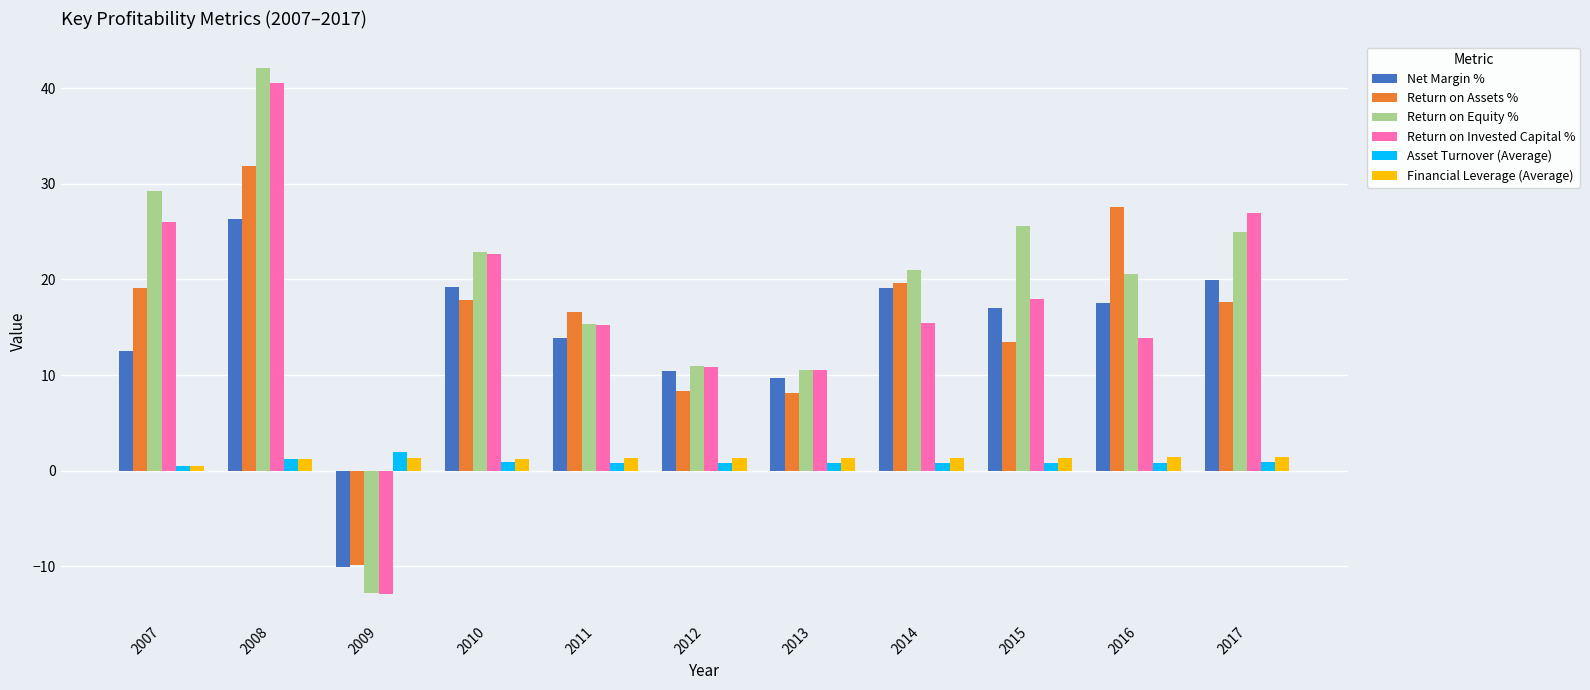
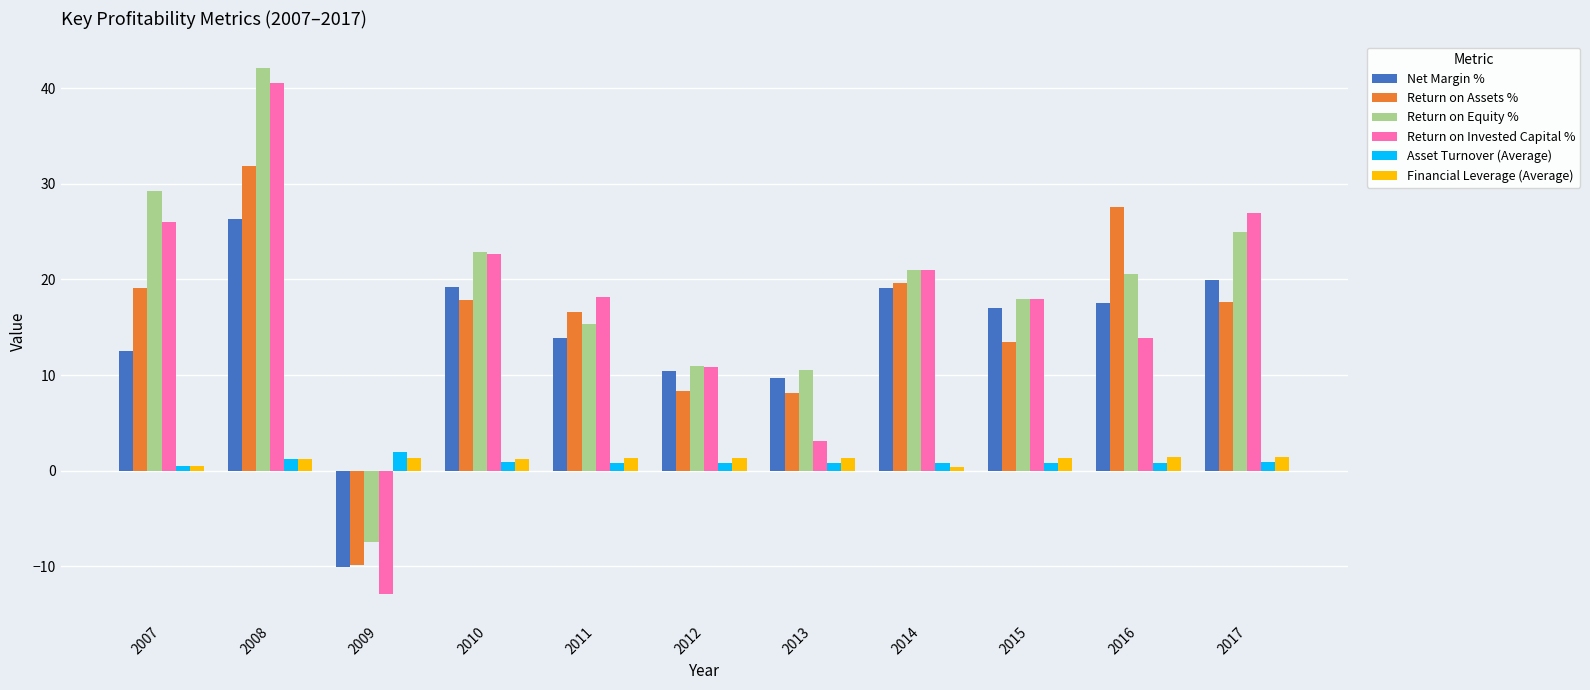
  {
    "Net Margin %": {
      "2007": 13,
      "2008": 26,
      "2009": -10,
      "2010": 19,
      "2011": 14,
      "2012": 10,
      "2013": 10,
      "2014": 19,
      "2015": 17,
      "2016": 18,
      "2017": 20
    },
    "Return on Assets %": {
      "2007": 19,
      "2008": 32,
      "2009": -10,
      "2010": 18,
      "2011": 17,
      "2012": 8,
      "2013": 8,
      "2014": 20,
      "2015": 13,
      "2016": 28,
      "2017": 18
    },
    "Return on Equity %": {
      "2007": 29,
      "2008": 42,
-     "2009": -13,
+     "2009": -7,
      "2010": 23,
      "2011": 15,
      "2012": 11,
      "2013": 11,
      "2014": 21,
-     "2015": 26,
+     "2015": 18,
      "2016": 21,
      "2017": 25
    },
    "Return on Invested Capital %": {
      "2007": 26,
      "2008": 41,
      "2009": -13,
      "2010": 23,
-     "2011": 15,
+     "2011": 18,
      "2012": 11,
-     "2013": 11,
-     "2014": 15,
+     "2013": 3,
+     "2014": 21,
      "2015": 18,
      "2016": 14,
      "2017": 27
    },
    "Asset Turnover (Average)": {
      "2007": 0,
      "2008": 1,
      "2009": 2,
      "2010": 1,
      "2011": 1,
      "2012": 1,
      "2013": 1,
      "2014": 1,
      "2015": 1,
      "2016": 1,
      "2017": 1
    },
    "Financial Leverage (Average)": {
      "2007": 0,
      "2008": 1,
      "2009": 1,
      "2010": 1,
      "2011": 1,
      "2012": 1,
      "2013": 1,
-     "2014": 1,
+     "2014": 0,
      "2015": 1,
      "2016": 1,
      "2017": 1
    }
  }
